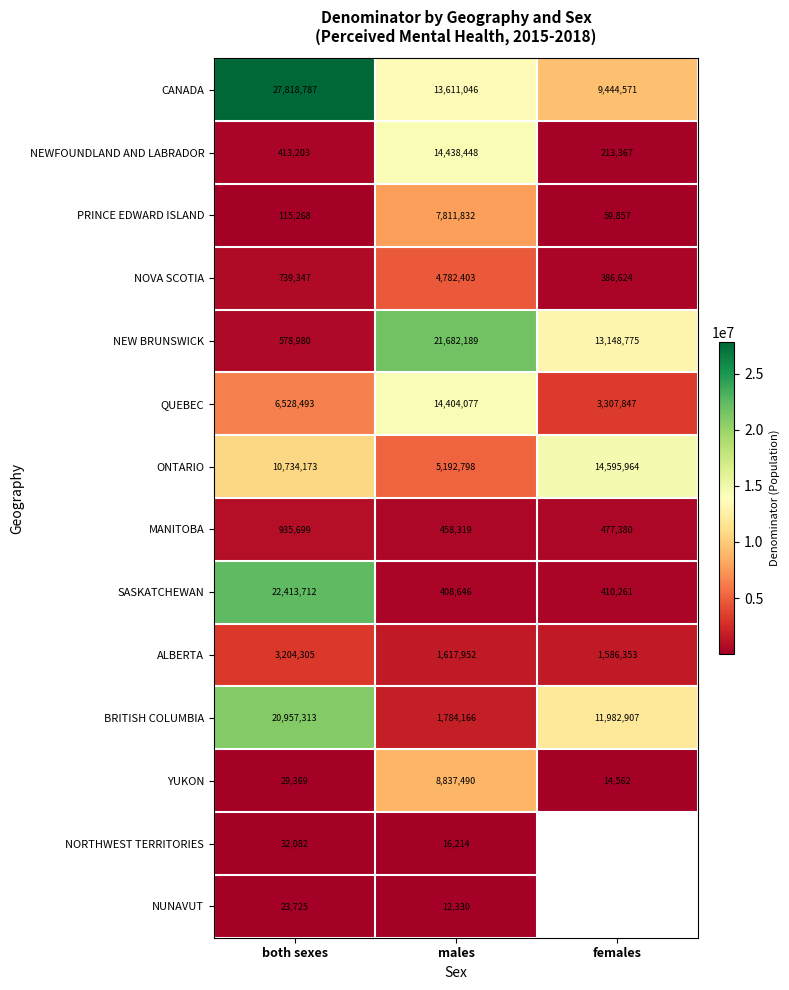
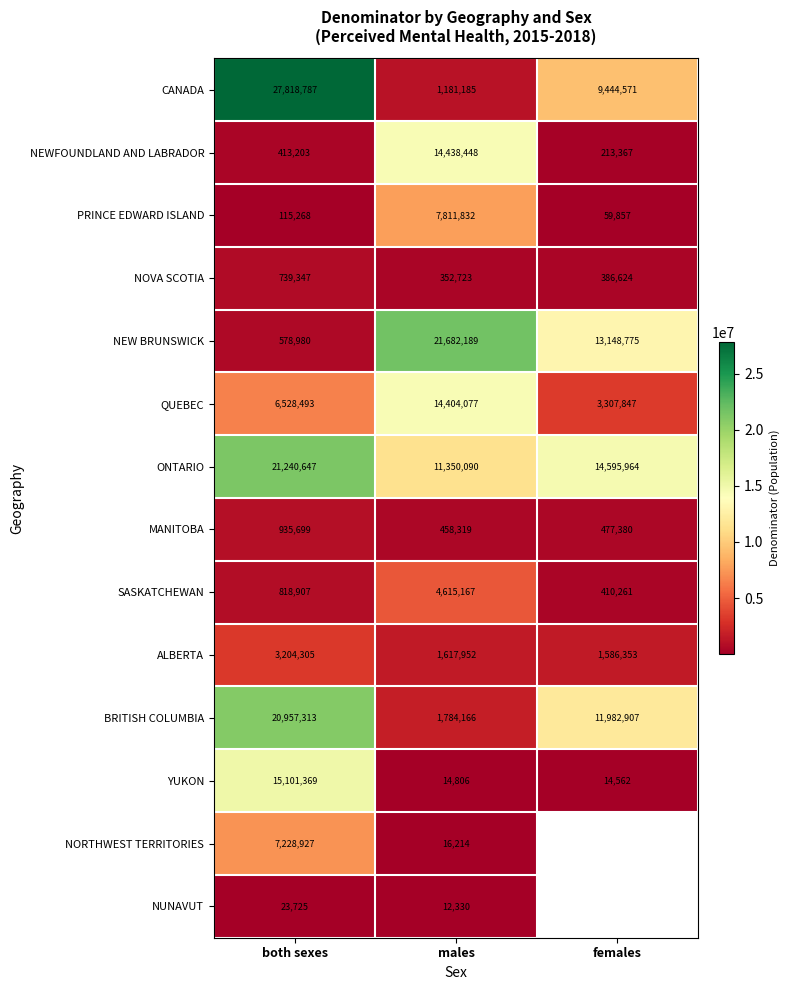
  {
    "CANADA": {
      "both sexes": "27,818,787",
-     "males": "13,611,046",
+     "males": "1,181,185",
      "females": "9,444,571"
    },
    "NEWFOUNDLAND AND LABRADOR": {
      "both sexes": "413,203",
      "males": "14,438,448",
      "females": "213,367"
    },
    "PRINCE EDWARD ISLAND": {
      "both sexes": "115,268",
      "males": "7,811,832",
      "females": "59,857"
    },
    "NOVA SCOTIA": {
      "both sexes": "739,347",
-     "males": "4,782,403",
+     "males": "352,723",
      "females": "386,624"
    },
    "NEW BRUNSWICK": {
      "both sexes": "578,980",
      "males": "21,682,189",
      "females": "13,148,775"
    },
    "QUEBEC": {
      "both sexes": "6,528,493",
      "males": "14,404,077",
      "females": "3,307,847"
    },
    "ONTARIO": {
-     "both sexes": "10,734,173",
-     "males": "5,192,798",
+     "both sexes": "21,240,647",
+     "males": "11,350,090",
      "females": "14,595,964"
    },
    "MANITOBA": {
      "both sexes": "935,699",
      "males": "458,319",
      "females": "477,380"
    },
    "SASKATCHEWAN": {
-     "both sexes": "22,413,712",
-     "males": "408,646",
+     "both sexes": "818,907",
+     "males": "4,615,167",
      "females": "410,261"
    },
    "ALBERTA": {
      "both sexes": "3,204,305",
      "males": "1,617,952",
      "females": "1,586,353"
    },
    "BRITISH COLUMBIA": {
      "both sexes": "20,957,313",
      "males": "1,784,166",
      "females": "11,982,907"
    },
    "YUKON": {
-     "both sexes": "29,369",
-     "males": "8,837,490",
+     "both sexes": "15,101,369",
+     "males": "14,806",
      "females": "14,562"
    },
    "NORTHWEST TERRITORIES": {
-     "both sexes": "32,082",
+     "both sexes": "7,228,927",
      "males": "16,214"
    },
    "NUNAVUT": {
      "both sexes": "23,725",
      "males": "12,330"
    }
  }
